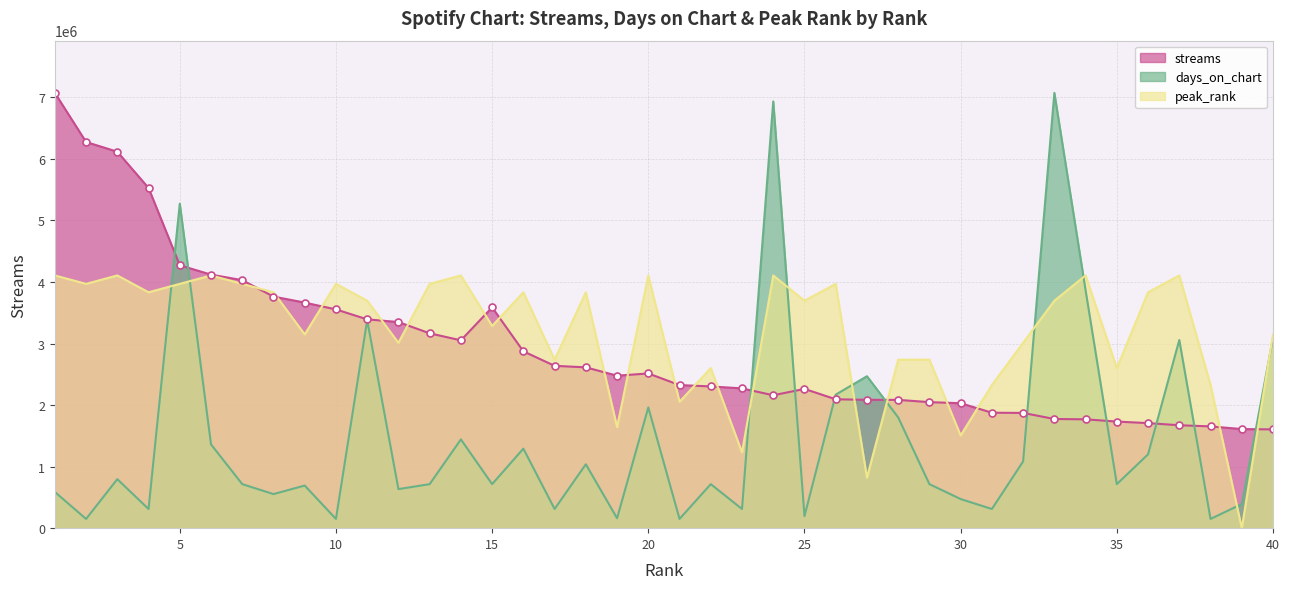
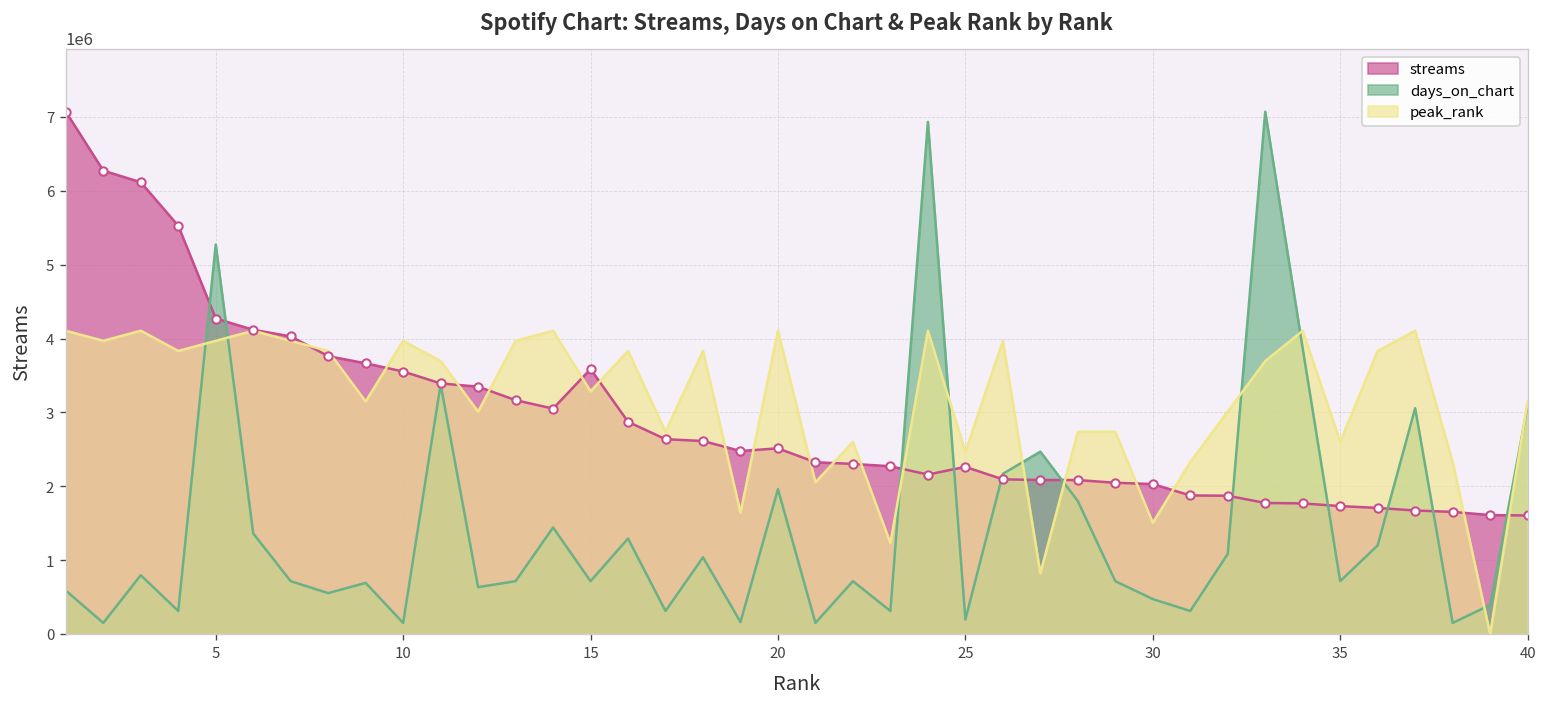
  {
    "streams": {
      "5": 4300000,
      "10": 3600000,
      "15": 3600000,
      "20": 2500000,
      "25": 2300000,
      "30": 2000000,
      "35": 1700000,
      "40": 1600000
    },
    "days_on_chart": {
      "5": 5300000,
      "10": 100000,
      "15": 700000,
      "20": 2000000,
      "25": 200000,
      "30": 500000,
      "35": 700000,
      "40": 3100000
    },
    "peak_rank": {
      "5": 4000000,
      "10": 4000000,
      "15": 3300000,
      "20": 4100000,
-     "25": 3700000,
+     "25": 2500000,
      "30": 1500000,
      "35": 2600000,
      "40": 3100000
    }
  }
